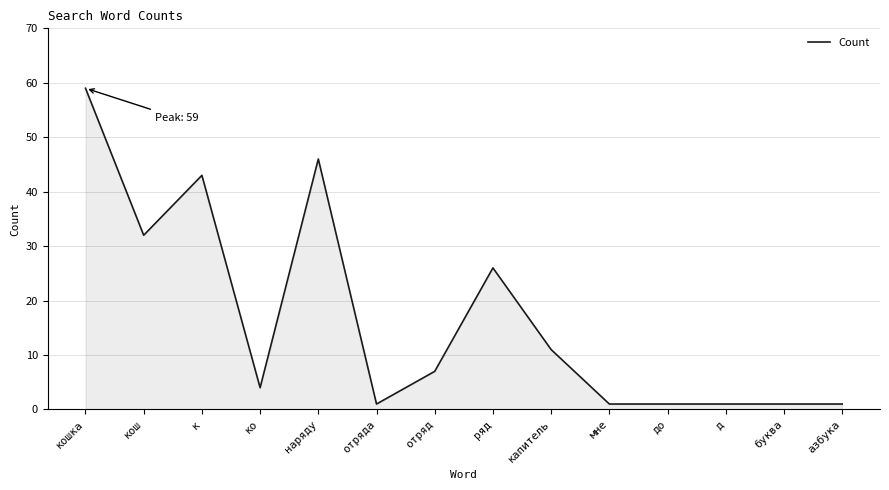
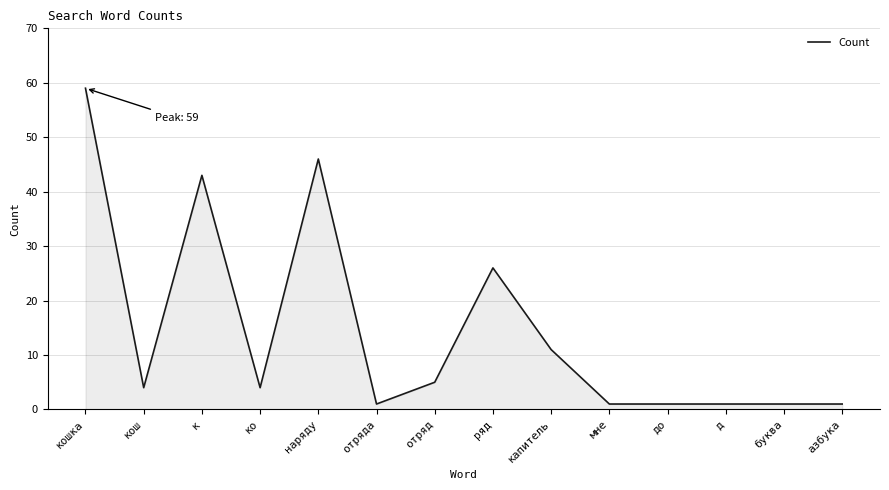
  {
-   "кош": 32,
+   "кош": 4,
    "к": 43,
    "ко": 4,
    "наряду": 46,
    "отряда": 1,
-   "отряд": 7,
+   "отряд": 5,
    "ряд": 26,
    "капитель": 11,
    "мне": 1,
    "до": 1,
    "д": 1,
    "буква": 1,
    "азбука": 1
  }
